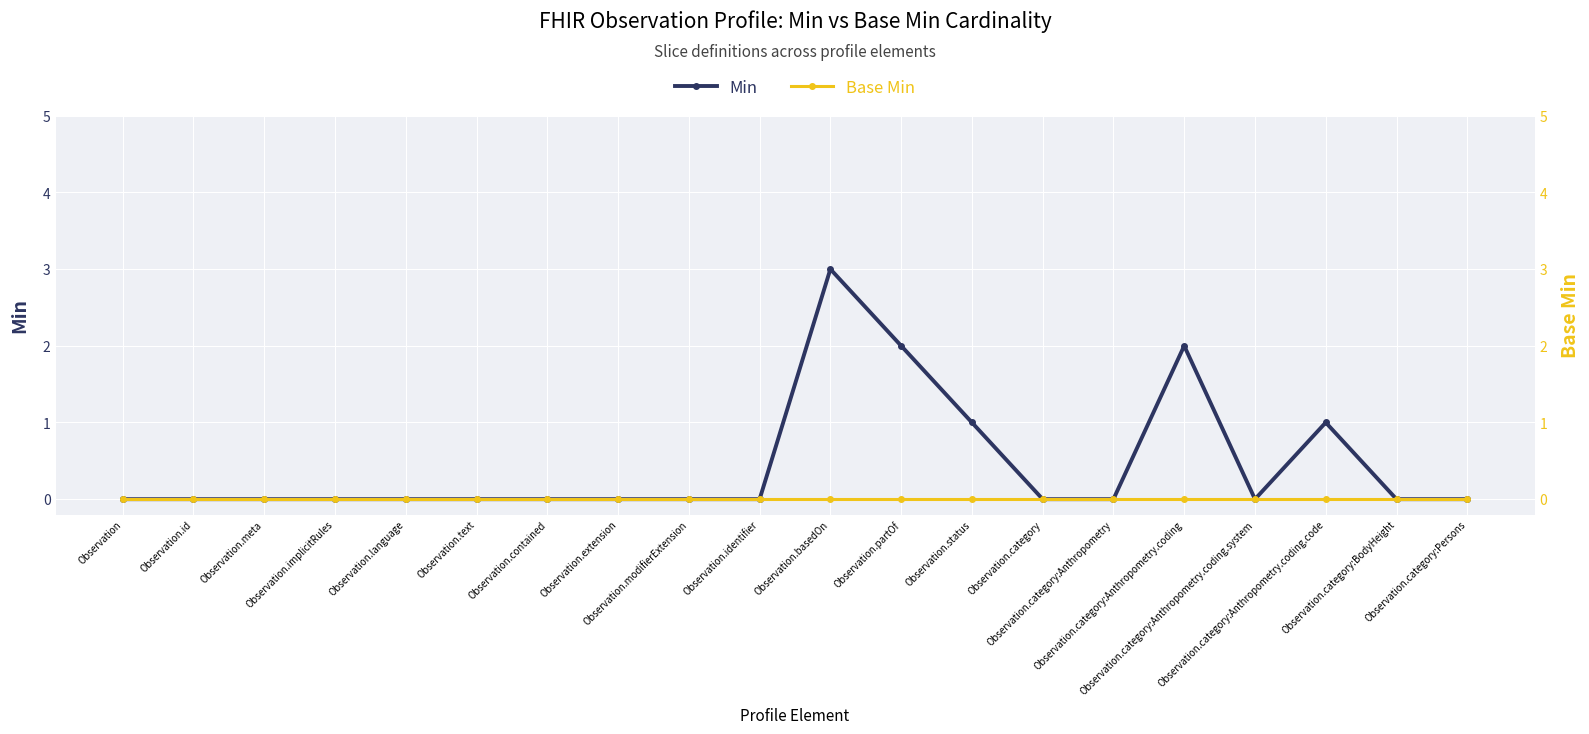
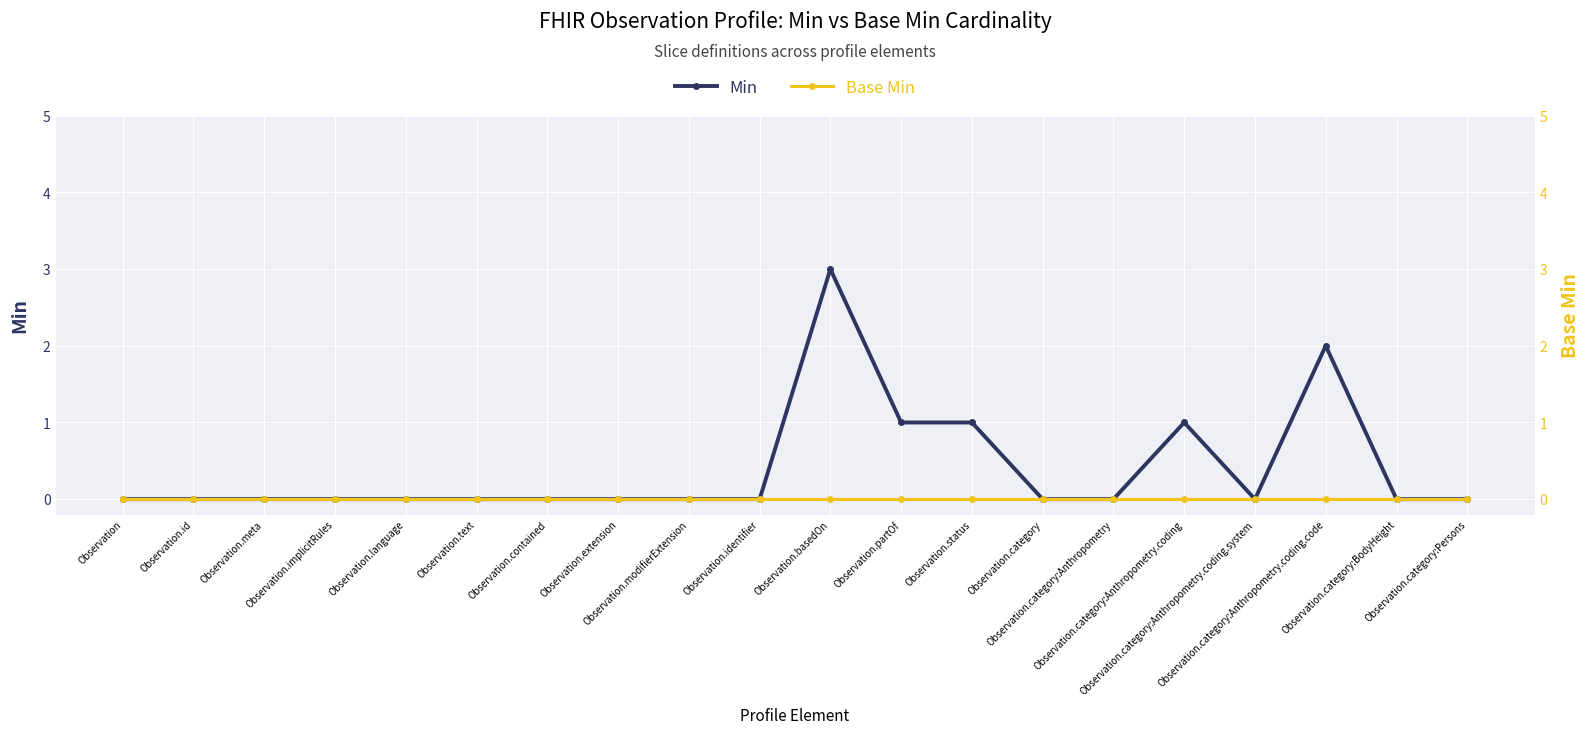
  {
    "Min": {
      "Observation": 0,
      "Observation.id": 0,
      "Observation.meta": 0,
      "Observation.implicitRules": 0,
      "Observation.language": 0,
      "Observation.text": 0,
      "Observation.contained": 0,
      "Observation.extension": 0,
      "Observation.modifierExtension": 0,
      "Observation.identifier": 0,
      "Observation.basedOn": 3,
-     "Observation.partOf": 2,
+     "Observation.partOf": 1,
      "Observation.status": 1,
      "Observation.category": 0,
      "Observation.category:Anthropometry": 0,
-     "Observation.category:Anthropometry.coding": 2,
+     "Observation.category:Anthropometry.coding": 1,
      "Observation.category:Anthropometry.coding.system": 0,
-     "Observation.category:Anthropometry.coding.code": 1,
+     "Observation.category:Anthropometry.coding.code": 2,
      "Observation.category:BodyHeight": 0,
      "Observation.category:Persons": 0
    },
    "Base Min": {
      "Observation": 0.0,
      "Observation.id": 0.0,
      "Observation.meta": 0.0,
      "Observation.implicitRules": 0.0,
      "Observation.language": 0.0,
      "Observation.text": 0.0,
      "Observation.contained": 0.0,
      "Observation.extension": 0.0,
      "Observation.modifierExtension": 0.0,
      "Observation.identifier": 0.0,
      "Observation.basedOn": 0.0,
      "Observation.partOf": 0.0,
      "Observation.status": 0.0,
      "Observation.category": 0.0,
      "Observation.category:Anthropometry": 0.0,
      "Observation.category:Anthropometry.coding": 0.0,
      "Observation.category:Anthropometry.coding.system": 0.0,
      "Observation.category:Anthropometry.coding.code": 0.0,
      "Observation.category:BodyHeight": 0.0,
      "Observation.category:Persons": 0.0
    }
  }
